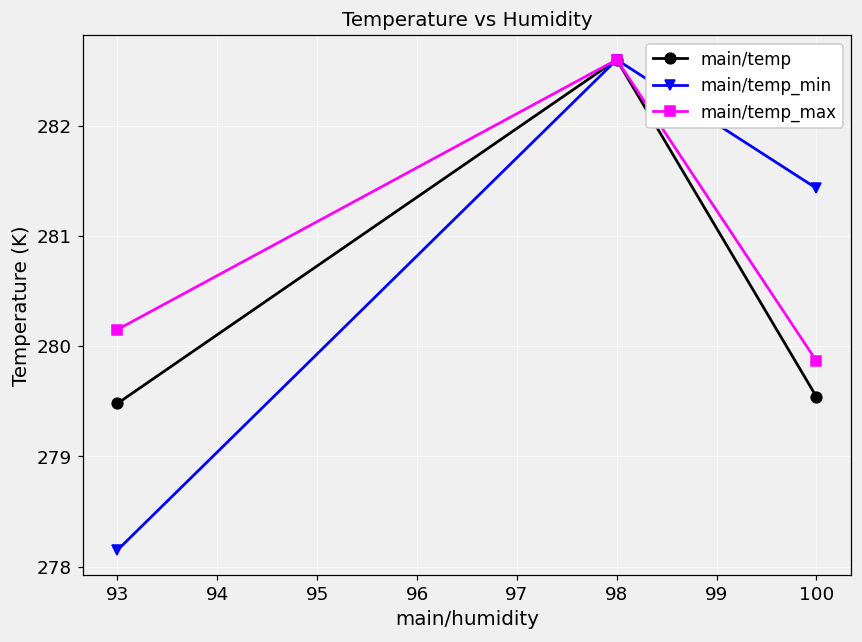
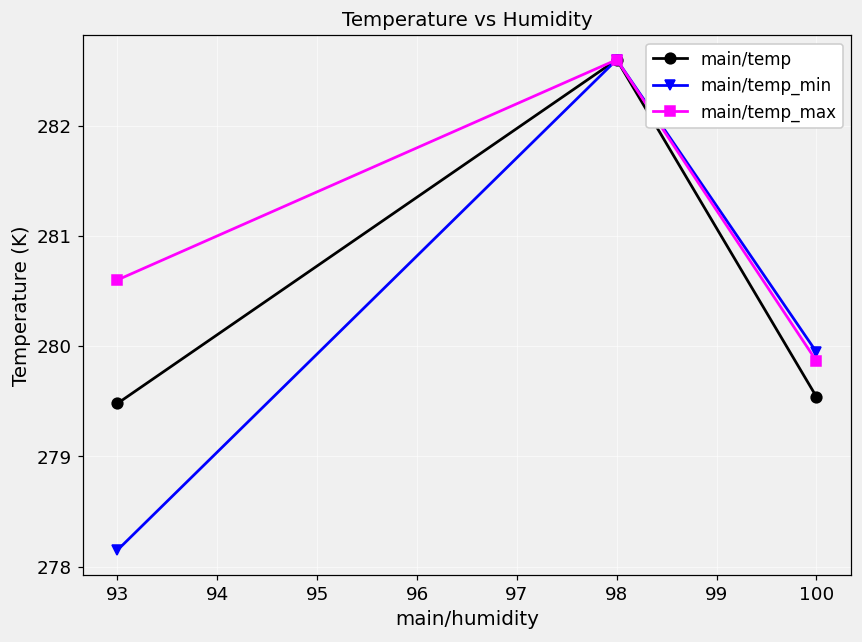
  {
    "main/temp": {
      "93": 279.48,
      "100": 279.54
    },
    "main/temp_min": {
      "93": 278.15,
-     "100": 281.43
+     "100": 279.95
    },
    "main/temp_max": {
-     "93": 280.15,
+     "93": 280.60,
      "100": 279.86
    }
  }
